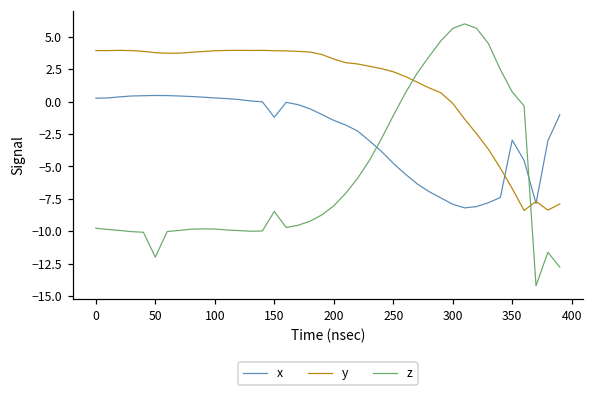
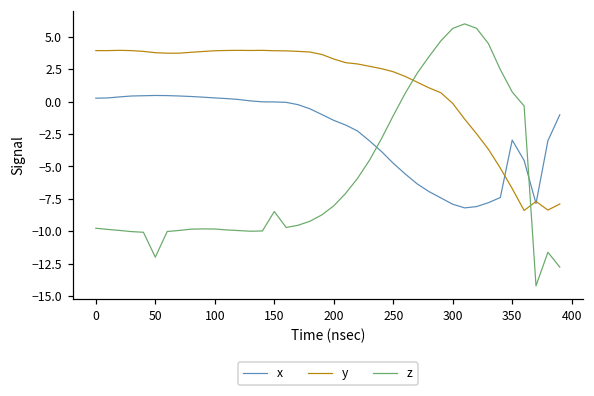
  {
    "x": {
      "0": 0.3,
      "50": 0.5,
      "100": 0.3,
-     "150": -1.2,
+     "150": 0.0,
      "200": -1.5,
      "250": -4.8,
      "300": -7.9,
      "350": -3.0
    },
    "y": {
      "0": 3.9,
      "50": 3.8,
      "100": 3.9,
      "150": 3.9,
      "200": 3.3,
      "250": 2.3,
      "300": -0.1,
      "350": -6.7
    },
    "z": {
      "0": -9.8,
      "50": -12.0,
      "100": -9.8,
      "150": -8.5,
      "200": -8.0,
      "250": -1.1,
      "300": 5.6,
      "350": 0.7
    }
  }
